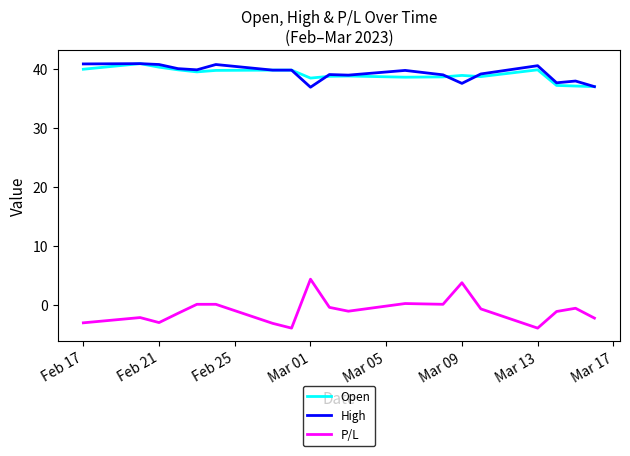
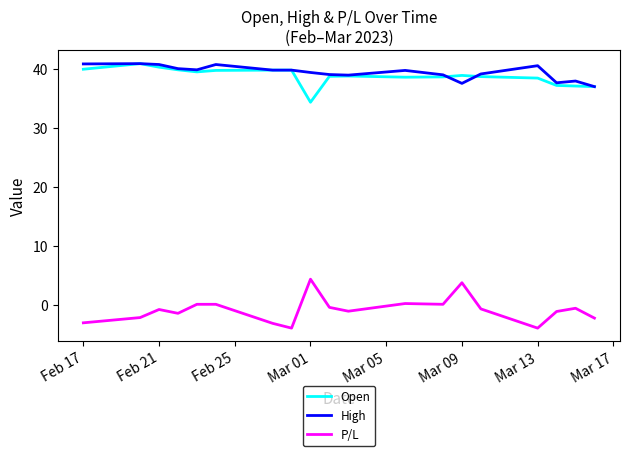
  {
    "Open": {
      "Feb 17": 40,
      "Feb 21": 40,
-     "Mar 01": 39,
+     "Mar 01": 34,
      "Mar 09": 39,
-     "Mar 13": 40
+     "Mar 13": 39
    },
    "High": {
      "Feb 17": 41,
      "Feb 21": 41,
-     "Mar 01": 37,
+     "Mar 01": 39,
      "Mar 09": 38,
      "Mar 13": 41
    },
    "P/L": {
      "Feb 17": -3,
-     "Feb 21": -3,
+     "Feb 21": -1,
      "Mar 01": 4,
      "Mar 09": 4,
      "Mar 13": -4
    }
  }
